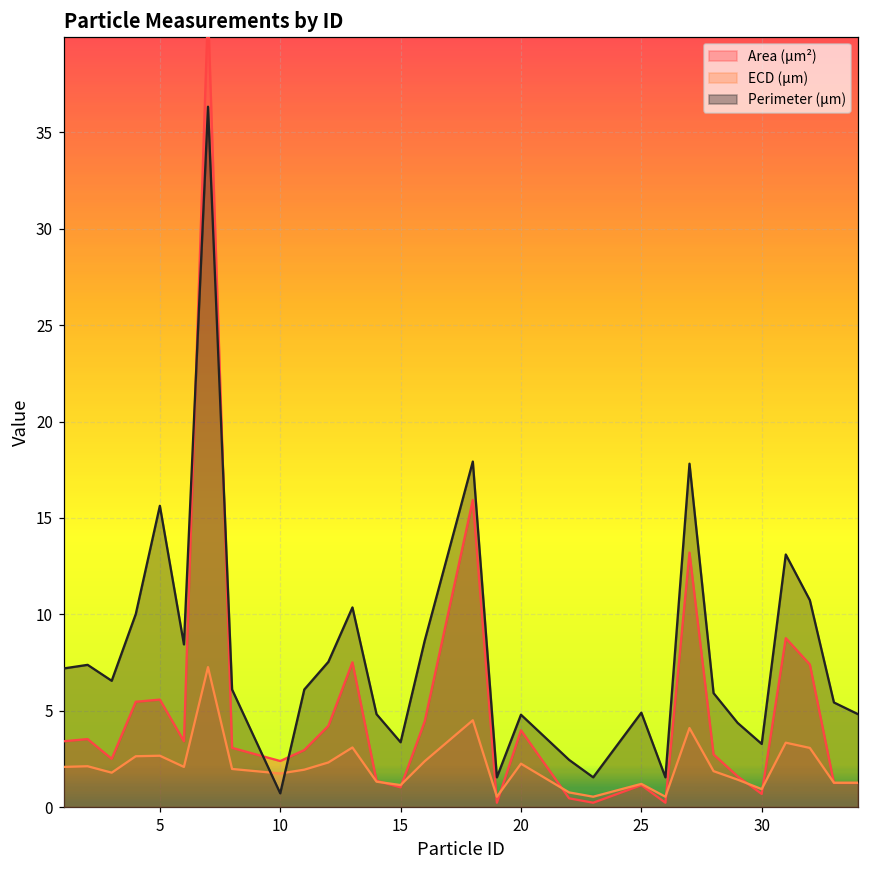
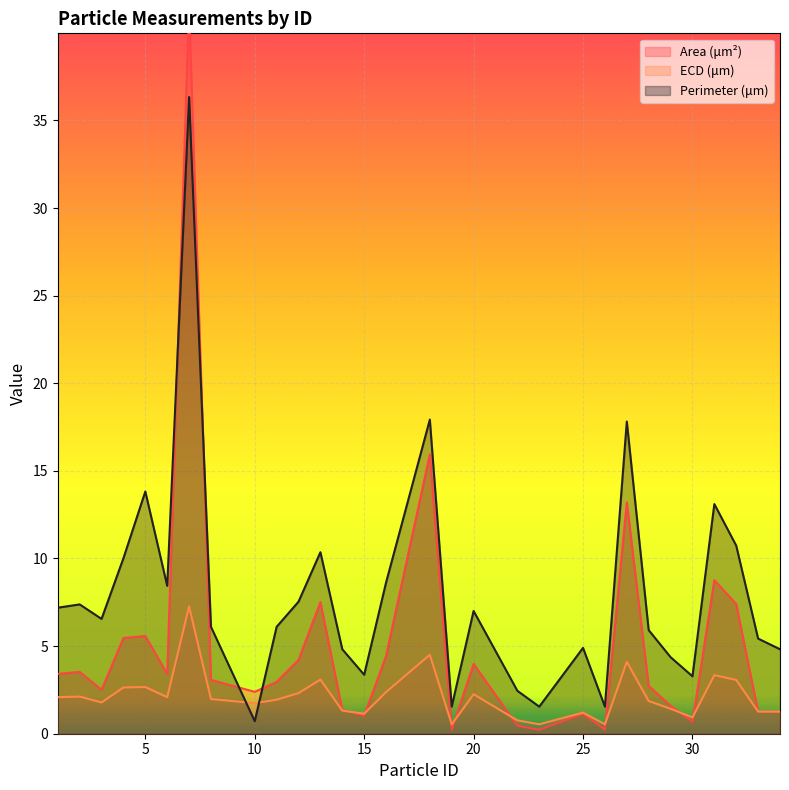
  {
    "Perimeter (μm)": {
-     "5": 15.6,
+     "5": 13.8,
      "10": 0.7,
      "15": 3.4,
-     "20": 4.8,
+     "20": 7.0,
      "25": 4.9,
      "30": 3.3
    }
  }
